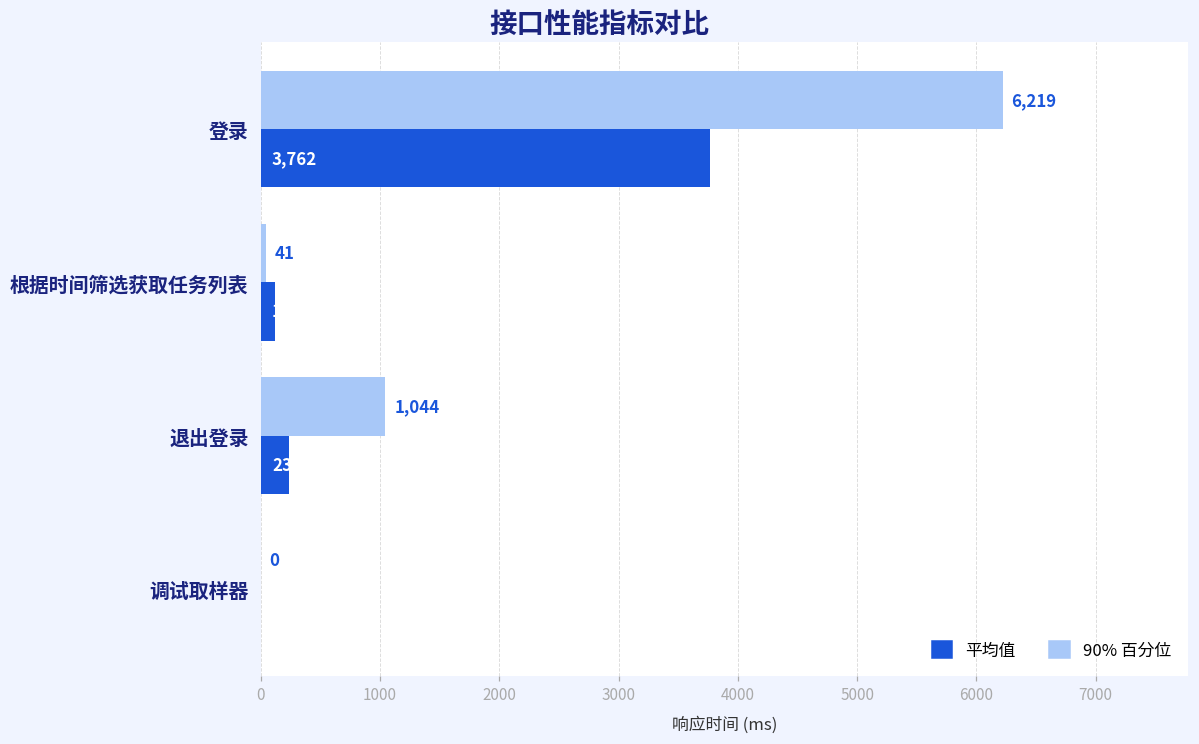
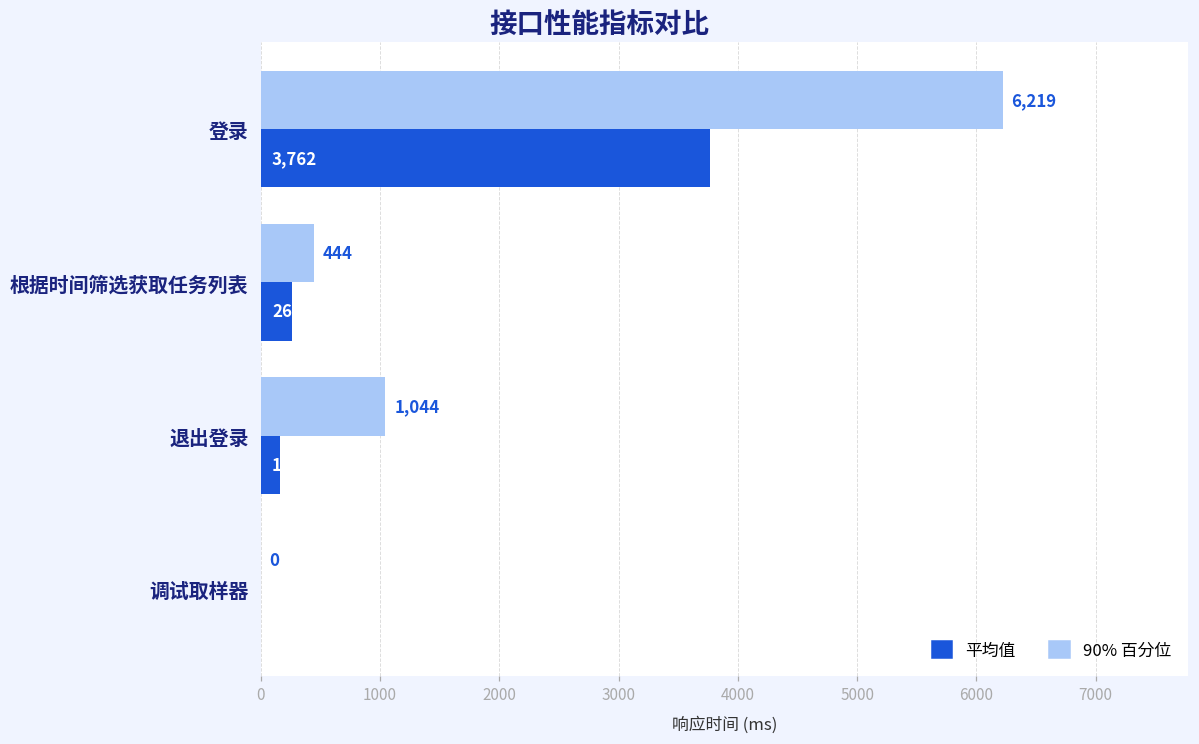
  {
    "平均值": {
-     "根据时间筛选获取任务列表": "120",
-     "退出登录": "240",
+     "根据时间筛选获取任务列表": "260",
+     "退出登录": "160",
      "调试取样器": "0"
    },
    "90% 百分位": {
      "登录": "6,219",
-     "根据时间筛选获取任务列表": "41",
+     "根据时间筛选获取任务列表": "444",
      "退出登录": "1,044",
      "调试取样器": "0"
    }
  }
